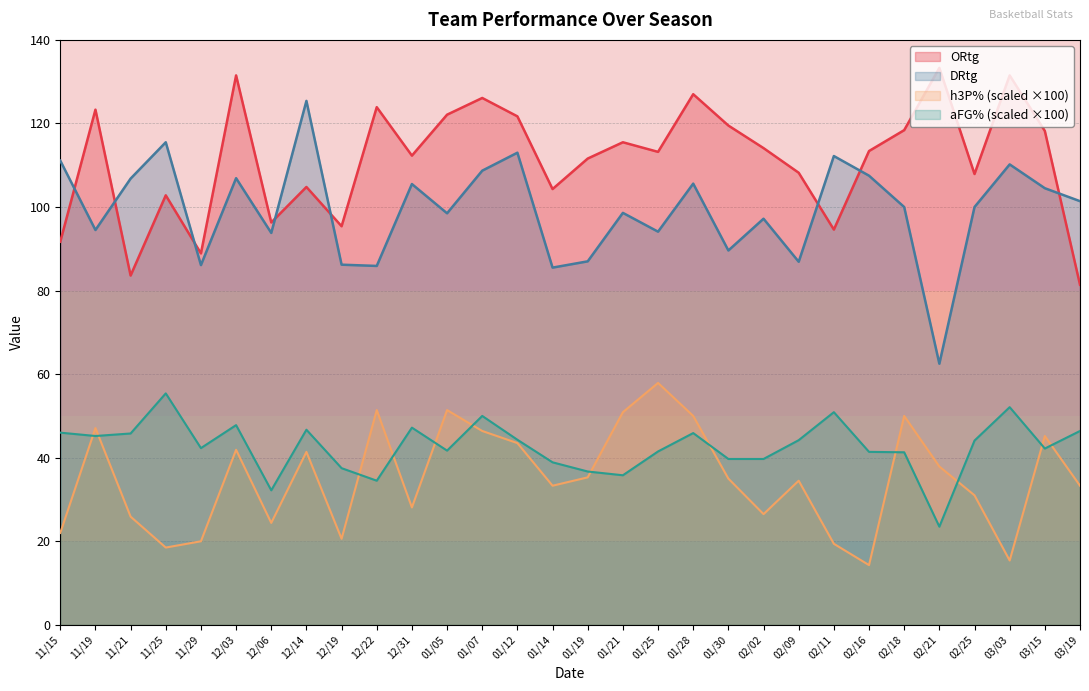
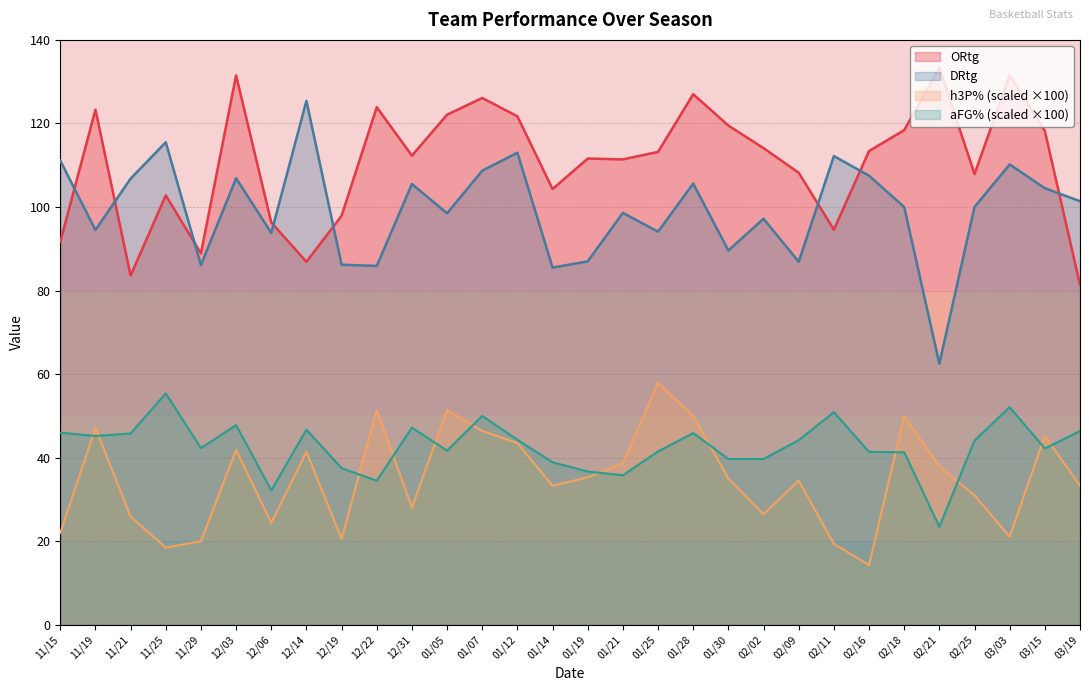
  {
    "ORtg": {
      "11/15": 92,
      "11/19": 123,
      "11/21": 84,
      "11/25": 103,
      "11/29": 89,
      "12/03": 132,
      "12/06": 96,
-     "12/14": 105,
-     "12/19": 95,
+     "12/14": 87,
+     "12/19": 98,
      "12/22": 124,
      "12/31": 112,
      "01/05": 122,
      "01/07": 126,
      "01/12": 122,
      "01/14": 104,
      "01/19": 112,
-     "01/21": 116,
+     "01/21": 111,
      "01/25": 113,
      "01/28": 127,
      "01/30": 120,
      "02/02": 114,
      "02/09": 108,
      "02/11": 95,
      "02/16": 113,
      "02/18": 118,
      "02/25": 108,
      "03/15": 118,
      "03/19": 81
    },
    "h3P% (scaled ×100)": {
      "11/15": 22,
      "11/19": 47,
      "11/21": 26,
      "11/25": 19,
      "11/29": 20,
      "12/03": 42,
      "12/06": 24,
      "12/14": 41,
      "12/19": 21,
      "12/22": 51,
      "12/31": 28,
      "01/05": 51,
      "01/07": 46,
      "01/12": 44,
      "01/14": 33,
      "01/19": 35,
-     "01/21": 51,
+     "01/21": 39,
      "01/25": 58,
      "01/28": 50,
      "01/30": 35,
      "02/02": 27,
      "02/09": 35,
      "02/11": 19,
      "02/16": 14,
      "02/18": 50,
      "02/21": 38,
      "02/25": 31,
-     "03/03": 15,
+     "03/03": 21,
      "03/15": 45,
      "03/19": 33
    }
  }
